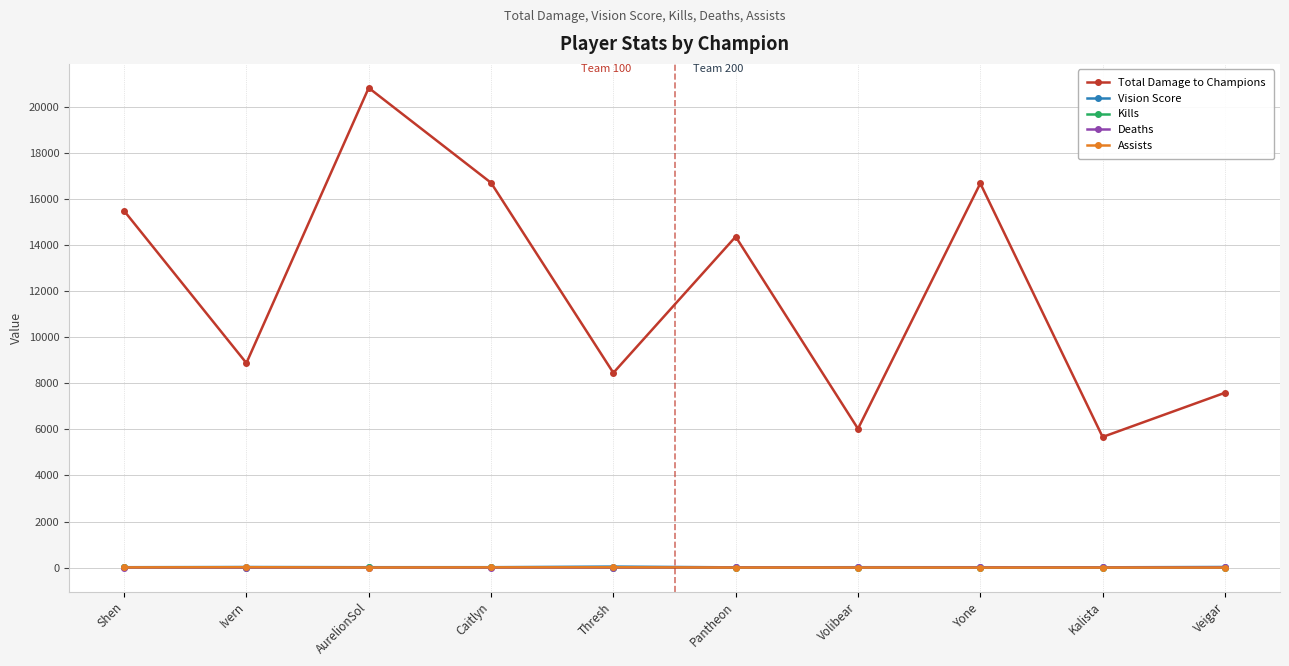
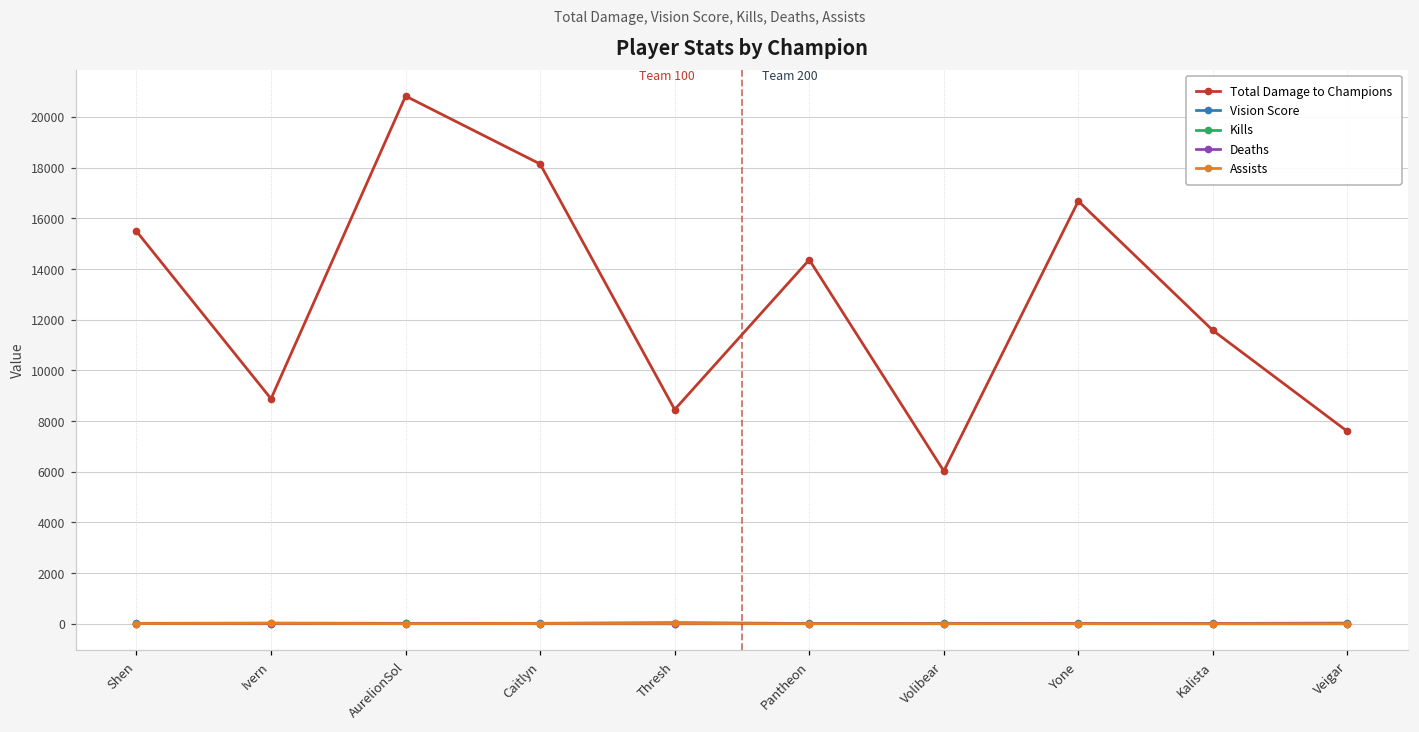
  {
    "Total Damage to Champions": {
      "Shen": 15500,
      "Ivern": 8900,
      "AurelionSol": 20800,
-     "Caitlyn": 16700,
+     "Caitlyn": 18100,
      "Thresh": 8500,
      "Pantheon": 14400,
      "Volibear": 6000,
      "Yone": 16700,
-     "Kalista": 5700,
+     "Kalista": 11600,
      "Veigar": 7600
    }
  }
